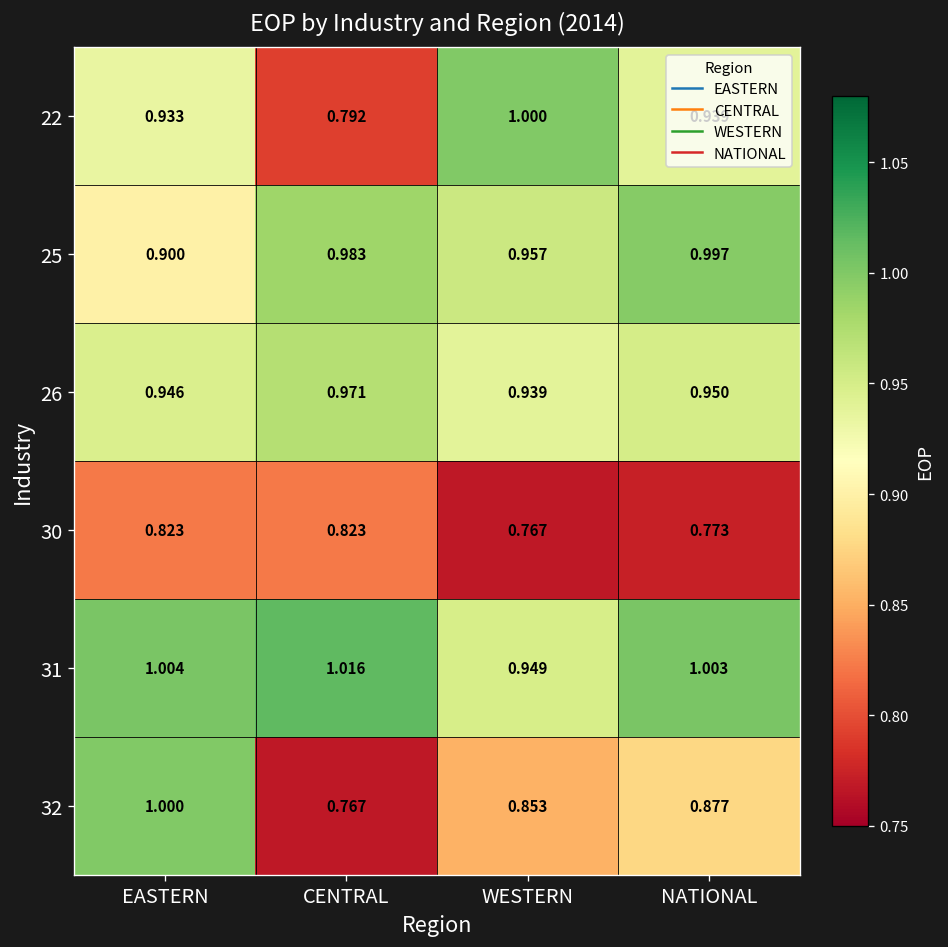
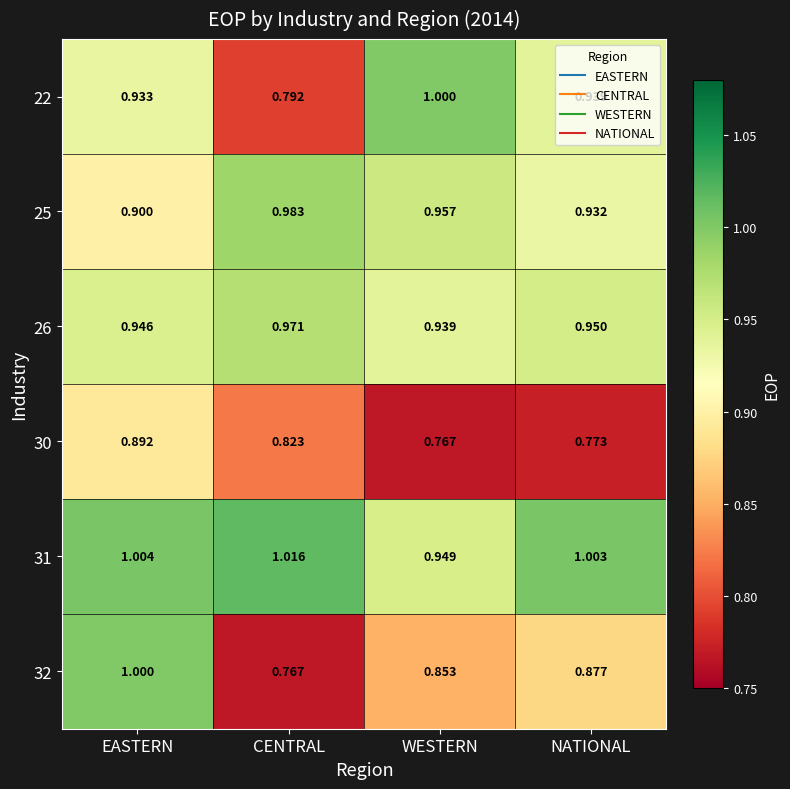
  {
    "22": {
      "EASTERN": 0.933,
      "CENTRAL": 0.792,
      "WESTERN": 1.000
    },
    "25": {
      "EASTERN": 0.900,
      "CENTRAL": 0.983,
      "WESTERN": 0.957,
-     "NATIONAL": 0.997
+     "NATIONAL": 0.932
    },
    "26": {
      "EASTERN": 0.946,
      "CENTRAL": 0.971,
      "WESTERN": 0.939,
      "NATIONAL": 0.950
    },
    "30": {
-     "EASTERN": 0.823,
+     "EASTERN": 0.892,
      "CENTRAL": 0.823,
      "WESTERN": 0.767,
      "NATIONAL": 0.773
    },
    "31": {
      "EASTERN": 1.004,
      "CENTRAL": 1.016,
      "WESTERN": 0.949,
      "NATIONAL": 1.003
    },
    "32": {
      "EASTERN": 1.000,
      "CENTRAL": 0.767,
      "WESTERN": 0.853,
      "NATIONAL": 0.877
    }
  }
